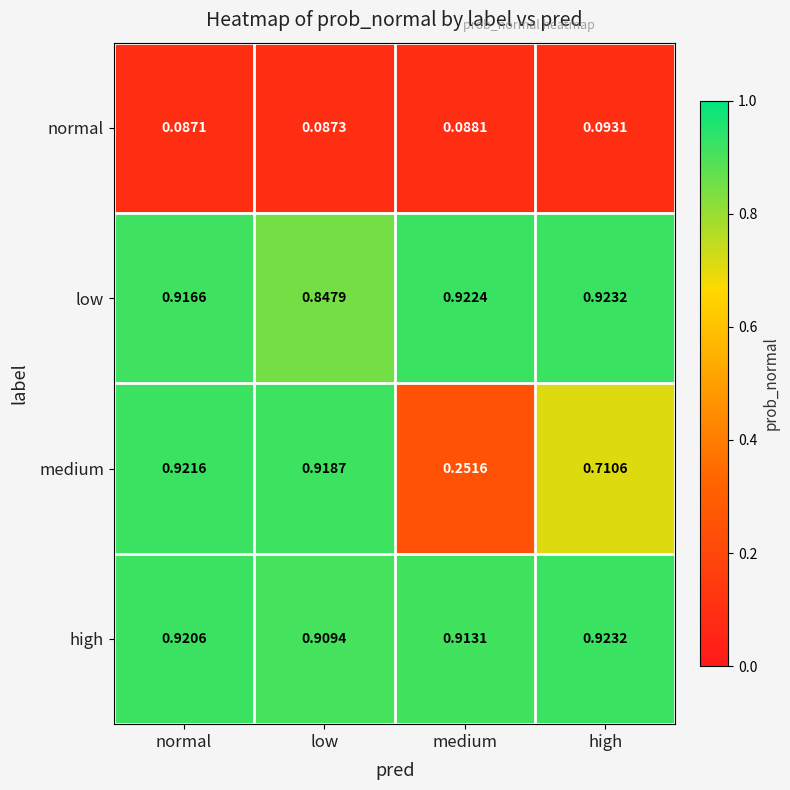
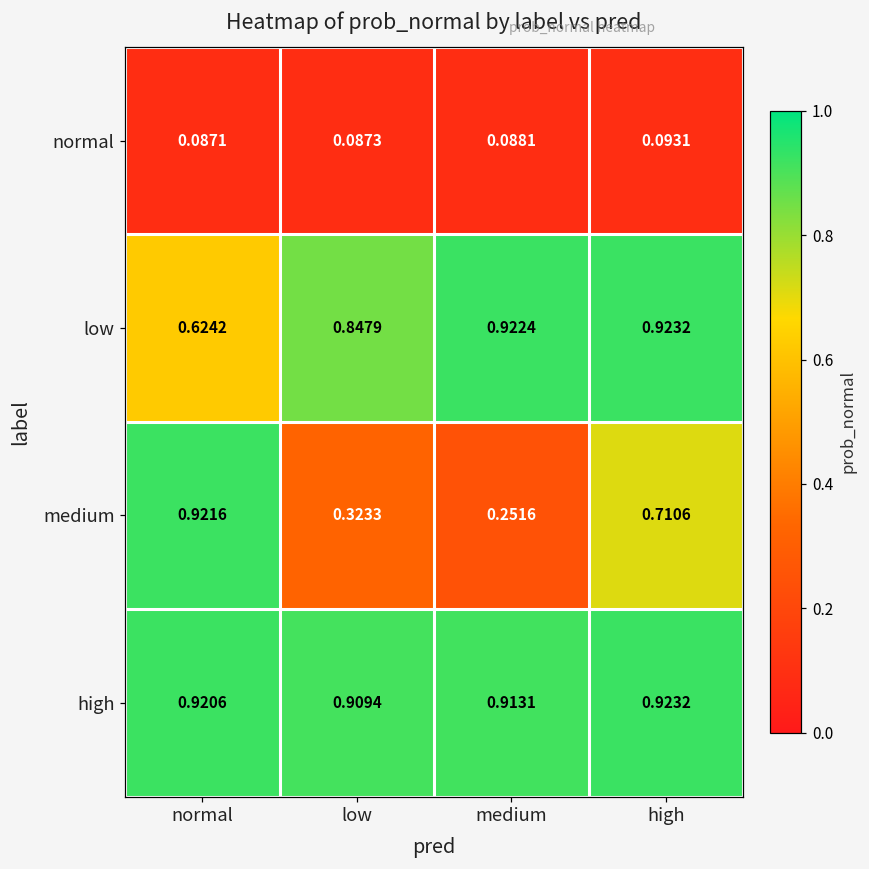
  {
    "normal": {
      "normal": 0.0871,
      "low": 0.0873,
      "medium": 0.0881,
      "high": 0.0931
    },
    "low": {
-     "normal": 0.9166,
+     "normal": 0.6242,
      "low": 0.8479,
      "medium": 0.9224,
      "high": 0.9232
    },
    "medium": {
      "normal": 0.9216,
-     "low": 0.9187,
+     "low": 0.3233,
      "medium": 0.2516,
      "high": 0.7106
    },
    "high": {
      "normal": 0.9206,
      "low": 0.9094,
      "medium": 0.9131,
      "high": 0.9232
    }
  }
